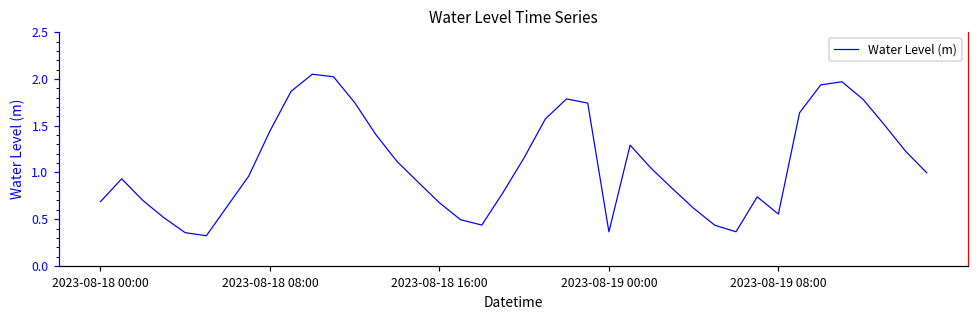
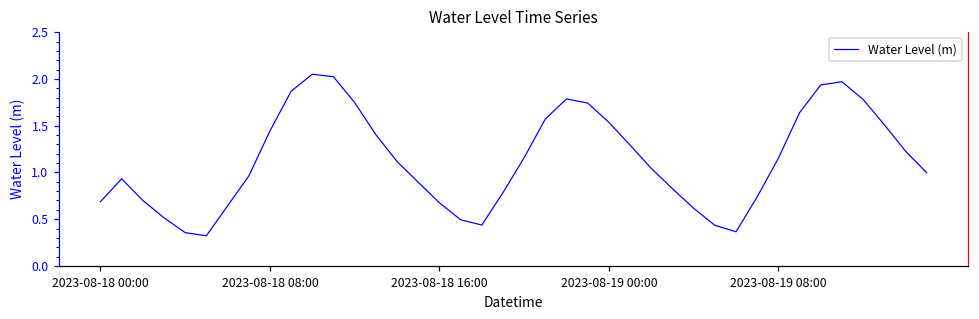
  {
    "2023-08-18 00:00": 0.7,
    "2023-08-18 08:00": 1.4,
    "2023-08-18 16:00": 0.7,
-   "2023-08-19 00:00": 0.4,
-   "2023-08-19 08:00": 0.6
+   "2023-08-19 00:00": 1.5,
+   "2023-08-19 08:00": 1.2
  }
